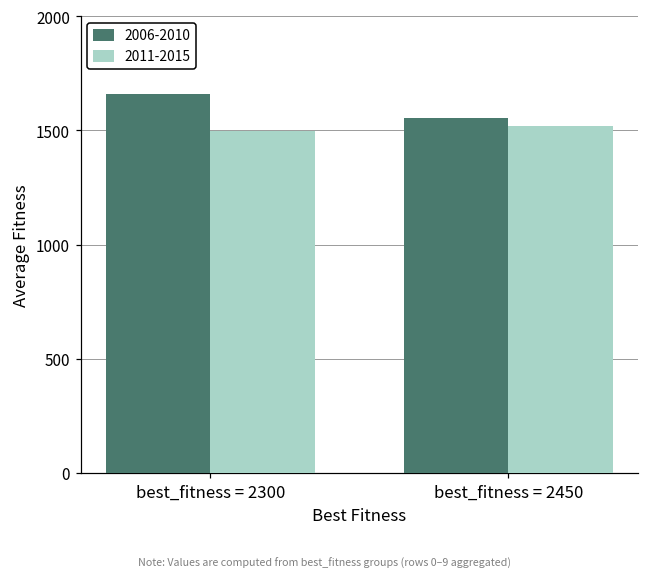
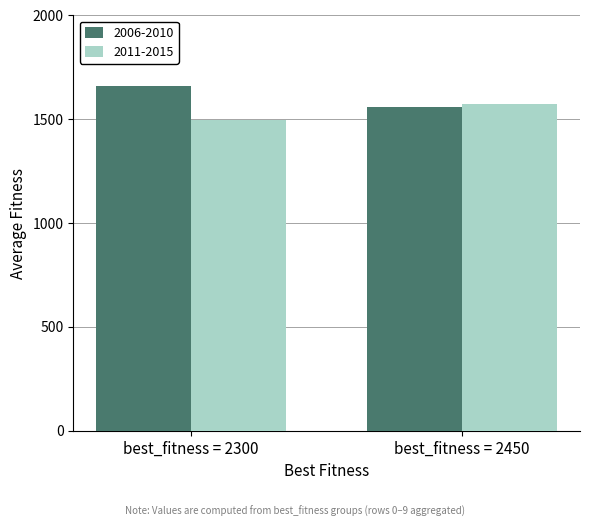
  {
    "2006-2010": {
      "best_fitness = 2300": 1660,
      "best_fitness = 2450": 1560
    },
    "2011-2015": {
      "best_fitness = 2300": 1500,
-     "best_fitness = 2450": 1520
+     "best_fitness = 2450": 1570
    }
  }
